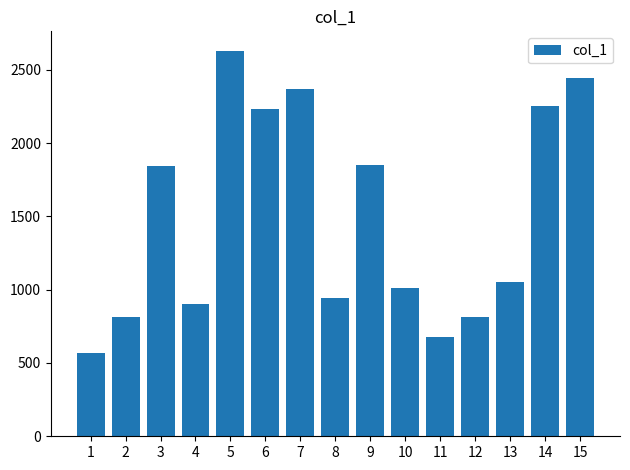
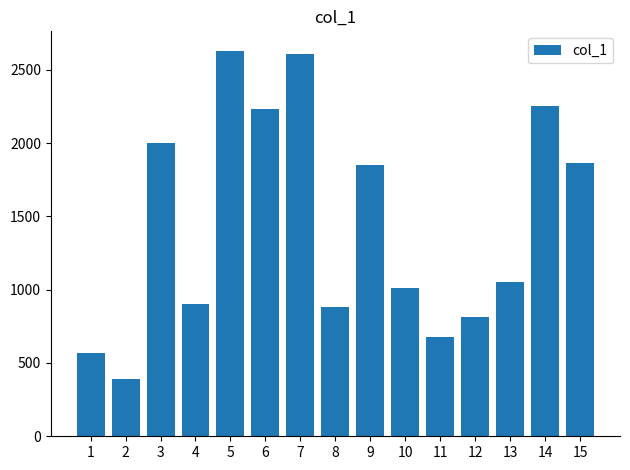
  {
    "1": 570,
-   "2": 820,
-   "3": 1840,
+   "2": 390,
+   "3": 2000,
    "4": 900,
    "5": 2630,
    "6": 2240,
-   "7": 2370,
-   "8": 950,
+   "7": 2610,
+   "8": 880,
    "9": 1850,
    "10": 1010,
    "11": 680,
    "12": 810,
    "13": 1050,
    "14": 2250,
-   "15": 2440
+   "15": 1860
  }
